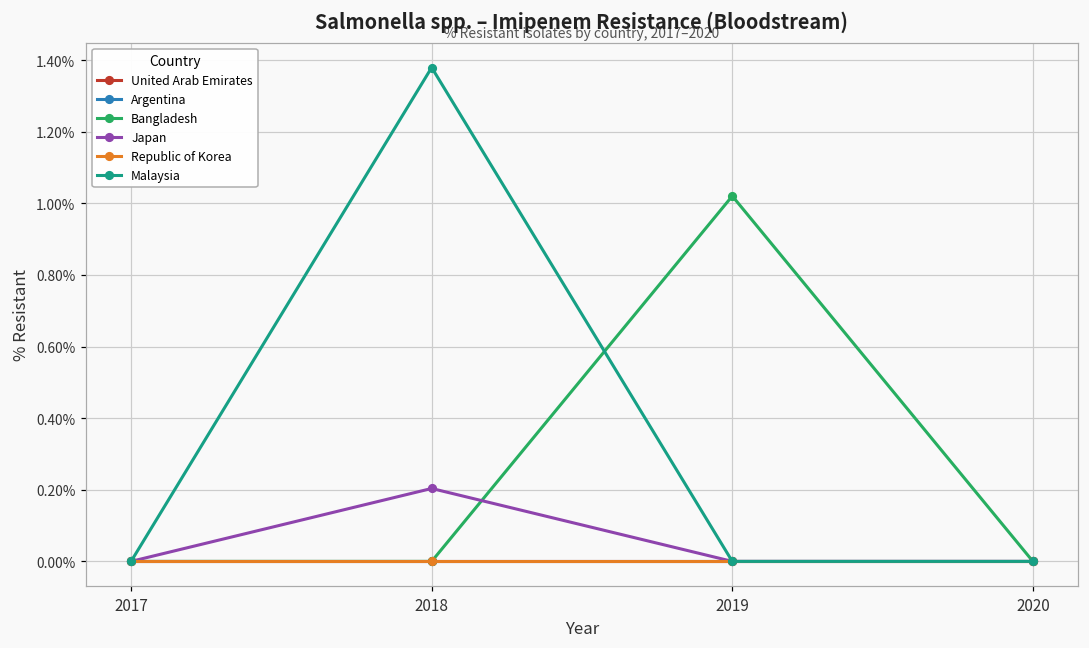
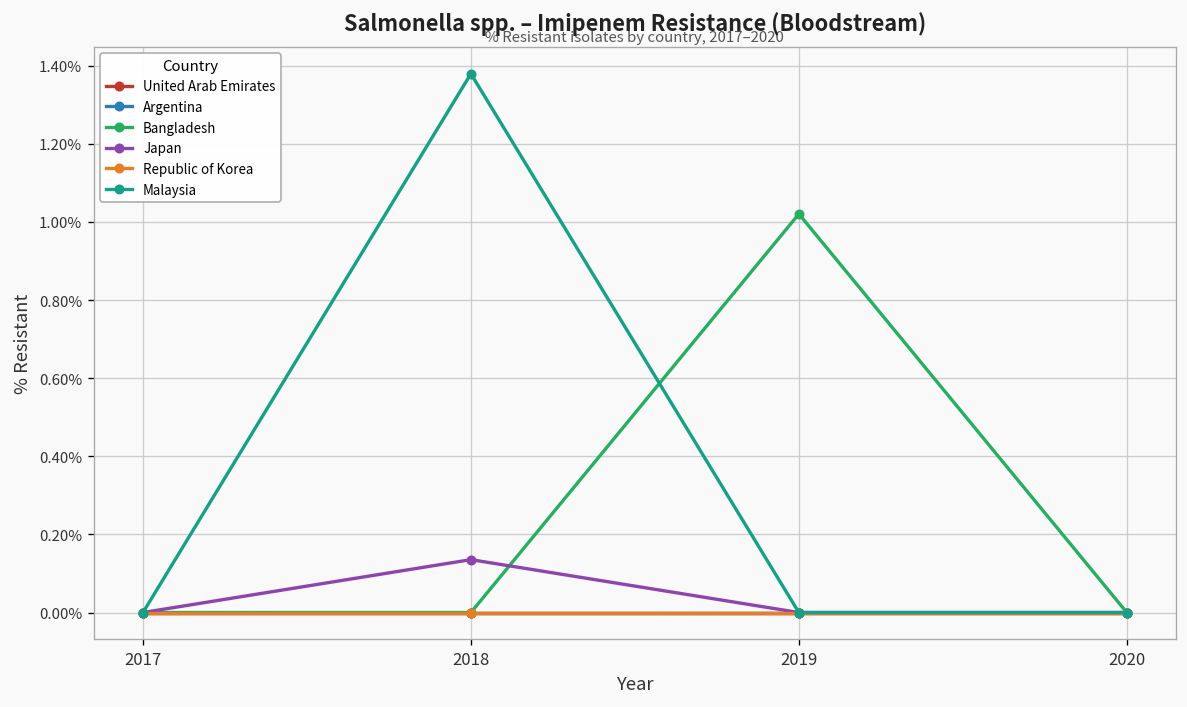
  {
    "Japan": {
-     "2018": "0.20%"
+     "2018": "0.14%"
    }
  }
